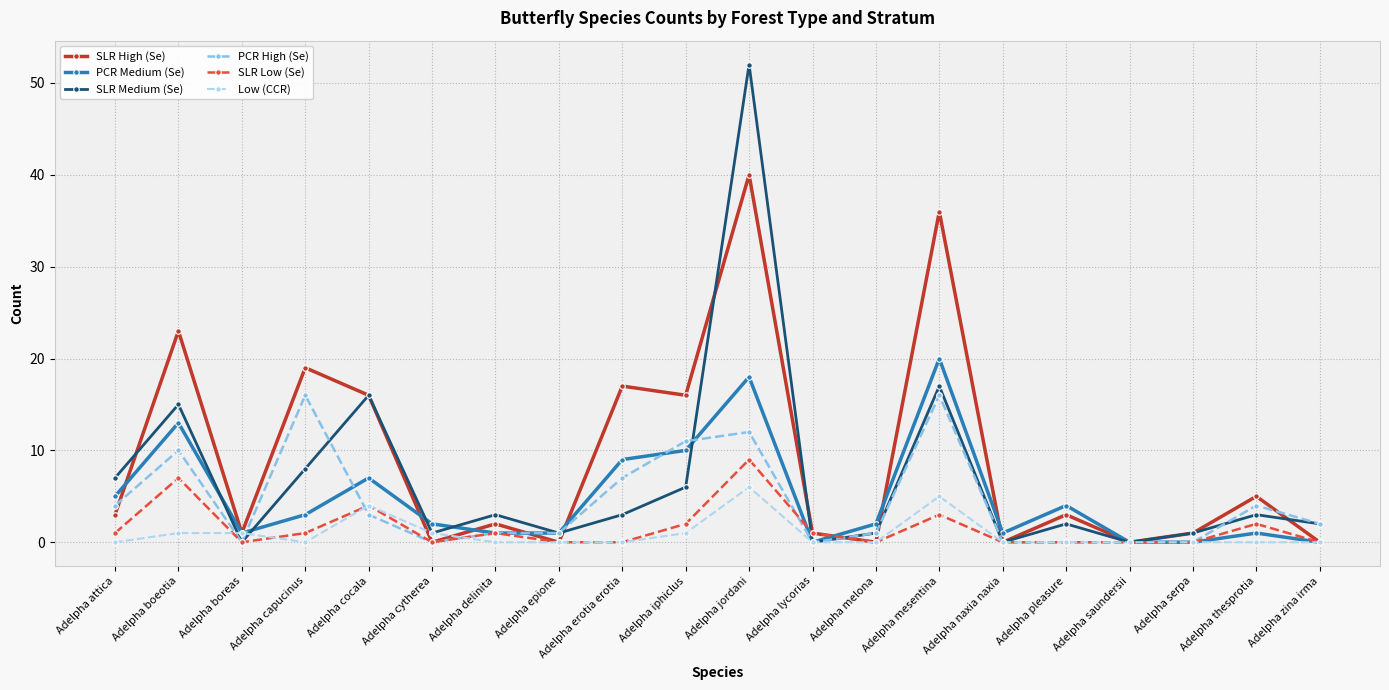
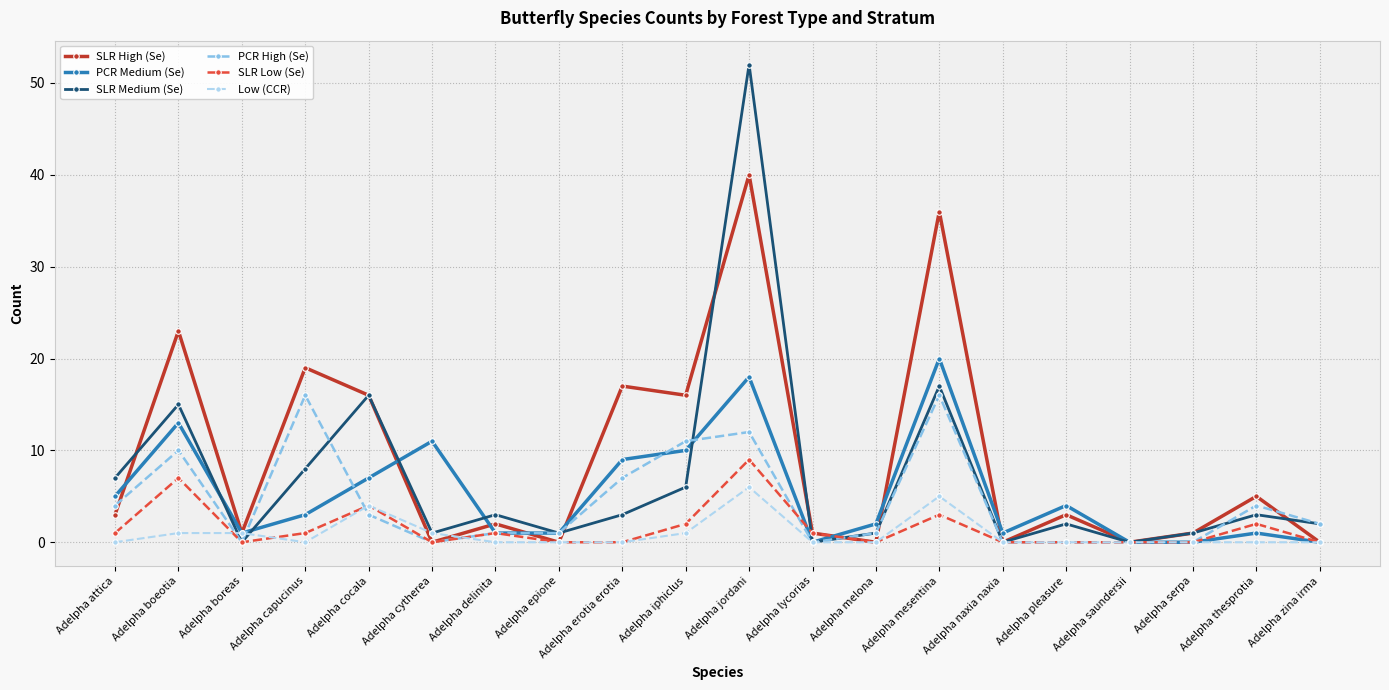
  {
    "PCR Medium (Se)": {
      "Adelpha attica": 5,
      "Adelpha boeotia": 13,
      "Adelpha capucinus": 3,
      "Adelpha cocala": 7,
-     "Adelpha cytherea": 2,
+     "Adelpha cytherea": 11,
      "Adelpha erotia erotia": 9,
      "Adelpha iphiclus": 10,
      "Adelpha jordani": 18,
      "Adelpha melona": 2,
      "Adelpha mesentina": 20,
      "Adelpha naxia naxia": 1,
      "Adelpha pleasure": 4,
      "Adelpha thesprotia": 1
    },
    "SLR Medium (Se)": {
      "Adelpha attica": 7,
      "Adelpha boeotia": 15,
      "Adelpha capucinus": 8,
      "Adelpha delinita": 3,
      "Adelpha erotia erotia": 3,
      "Adelpha iphiclus": 6,
      "Adelpha jordani": 52,
      "Adelpha mesentina": 17,
      "Adelpha pleasure": 2,
      "Adelpha thesprotia": 3
    }
  }
